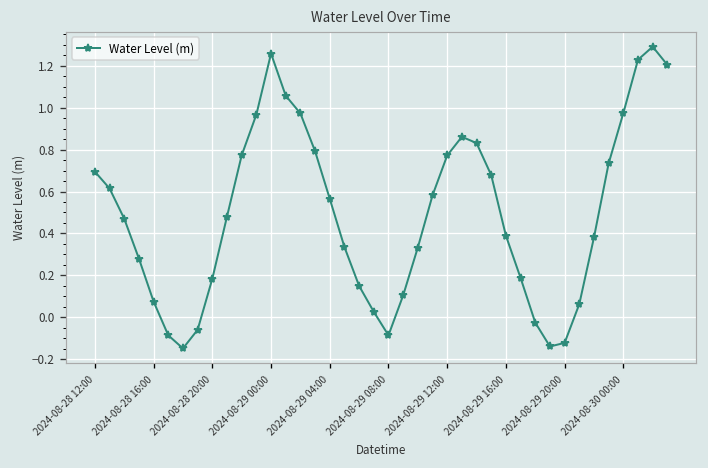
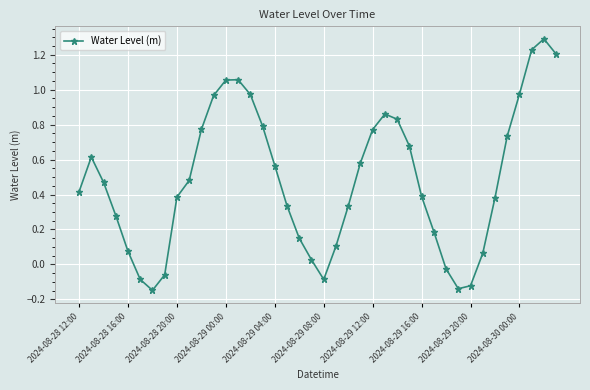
  {
-   "2024-08-28 12:00": 0.69,
+   "2024-08-28 12:00": 0.42,
    "2024-08-28 16:00": 0.08,
-   "2024-08-28 20:00": 0.18,
-   "2024-08-29 00:00": 1.26,
+   "2024-08-28 20:00": 0.39,
+   "2024-08-29 00:00": 1.06,
    "2024-08-29 04:00": 0.57,
    "2024-08-29 08:00": -0.09,
    "2024-08-29 12:00": 0.77,
    "2024-08-29 16:00": 0.39,
    "2024-08-29 20:00": -0.12,
    "2024-08-30 00:00": 0.97
  }
